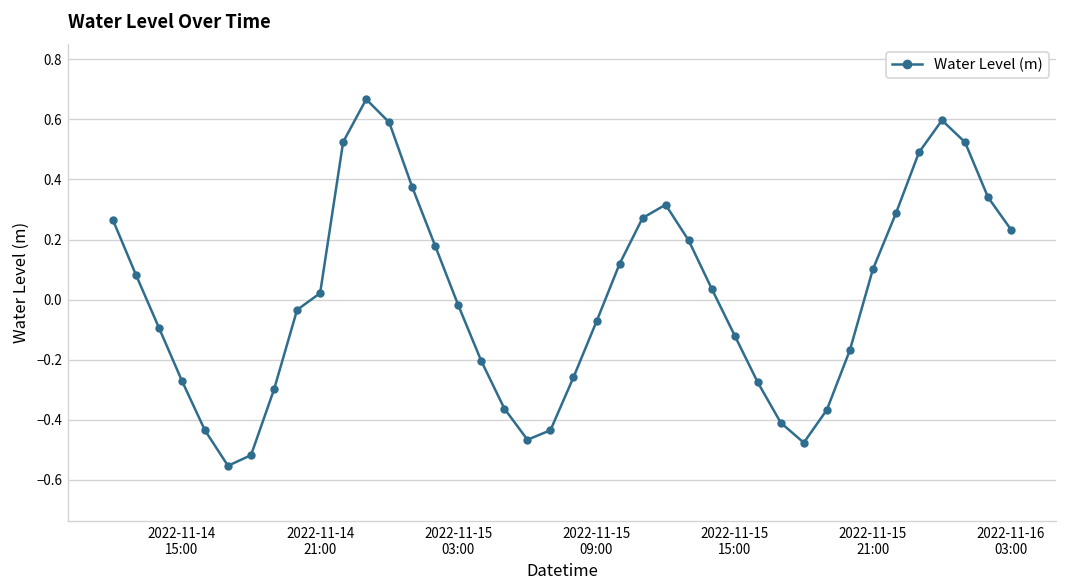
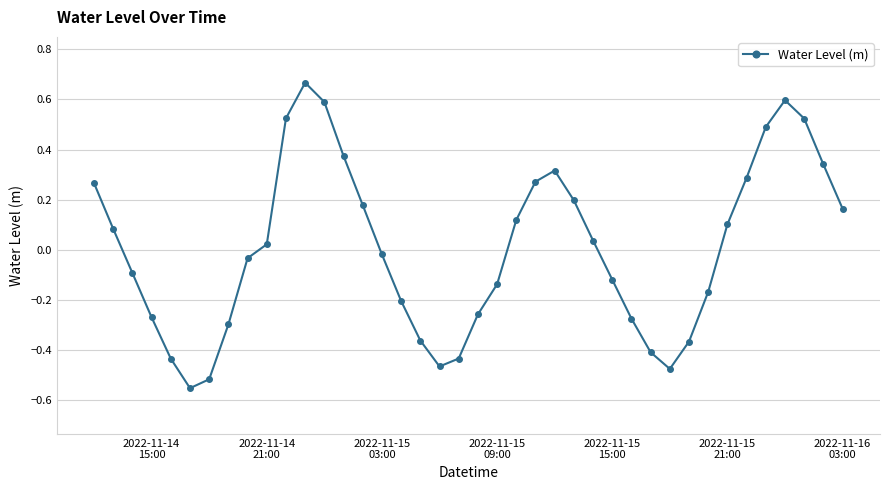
  {
    "2022-11-14 15:00": -0.27,
    "2022-11-14 21:00": 0.02,
    "2022-11-15 03:00": -0.02,
-   "2022-11-15 09:00": -0.07,
+   "2022-11-15 09:00": -0.14,
    "2022-11-15 15:00": -0.12,
    "2022-11-15 21:00": 0.10,
-   "2022-11-16 03:00": 0.23
+   "2022-11-16 03:00": 0.16
  }
